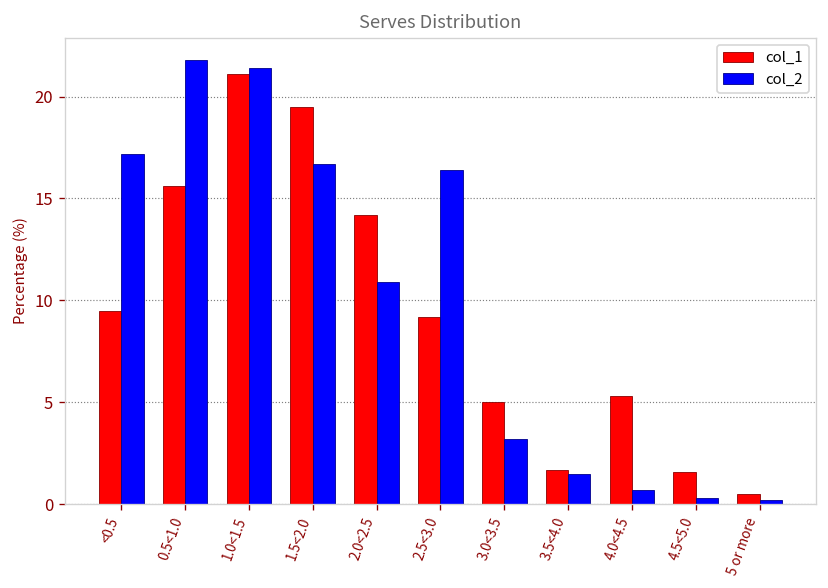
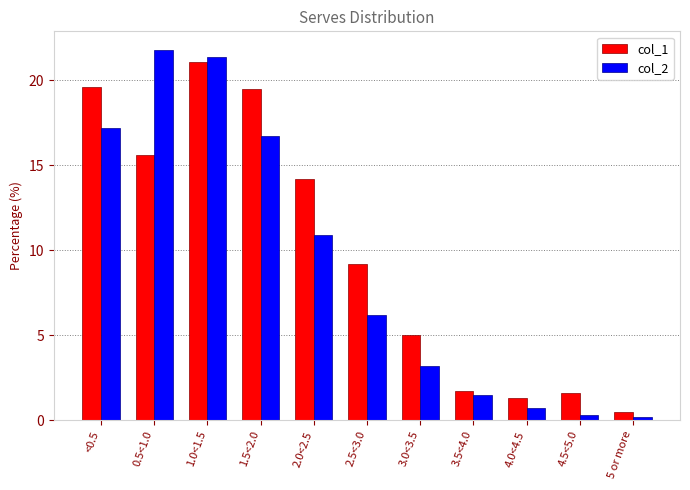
  {
    "col_1": {
-     "<0.5": 9.5,
+     "<0.5": 19.6,
      "0.5<1.0": 15.6,
      "1.0<1.5": 21.1,
      "1.5<2.0": 19.5,
      "2.0<2.5": 14.2,
      "2.5<3.0": 9.2,
      "3.0<3.5": 5.0,
      "3.5<4.0": 1.7,
-     "4.0<4.5": 5.3,
+     "4.0<4.5": 1.3,
      "4.5<5.0": 1.6,
      "5 or more": 0.5
    },
    "col_2": {
      "<0.5": 17.2,
      "0.5<1.0": 21.8,
      "1.0<1.5": 21.4,
      "1.5<2.0": 16.7,
      "2.0<2.5": 10.9,
-     "2.5<3.0": 16.4,
+     "2.5<3.0": 6.2,
      "3.0<3.5": 3.2,
      "3.5<4.0": 1.5,
      "4.0<4.5": 0.7,
      "4.5<5.0": 0.3,
      "5 or more": 0.2
    }
  }
